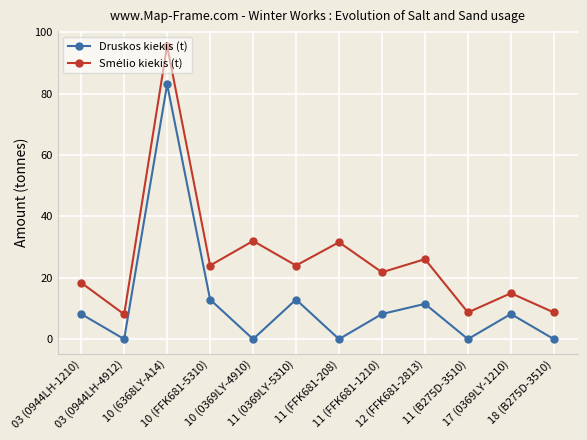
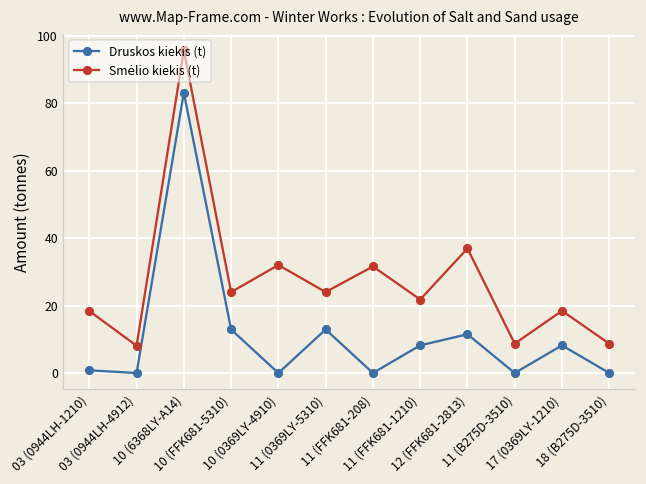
  {
    "Druskos kiekis (t)": {
-     "03 (0944LH-1210)": 8,
+     "03 (0944LH-1210)": 1,
      "03 (0944LH-4912)": 0,
      "10 (6368LY-A14)": 83,
      "10 (FFK681-5310)": 13,
      "10 (0369LY-4910)": 0,
      "11 (0369LY-5310)": 13,
      "11 (FFK681-208)": 0,
      "11 (FFK681-1210)": 8,
      "12 (FFK681-2813)": 11,
      "11 (B275D-3510)": 0,
      "17 (0369LY-1210)": 8,
      "18 (B275D-3510)": 0
    },
    "Smėlio kiekis (t)": {
      "03 (0944LH-1210)": 18,
      "03 (0944LH-4912)": 8,
      "10 (FFK681-5310)": 24,
      "10 (0369LY-4910)": 32,
      "11 (0369LY-5310)": 24,
      "11 (FFK681-208)": 32,
      "11 (FFK681-1210)": 22,
-     "12 (FFK681-2813)": 26,
+     "12 (FFK681-2813)": 37,
      "11 (B275D-3510)": 9,
-     "17 (0369LY-1210)": 15,
+     "17 (0369LY-1210)": 18,
      "18 (B275D-3510)": 9
    }
  }
